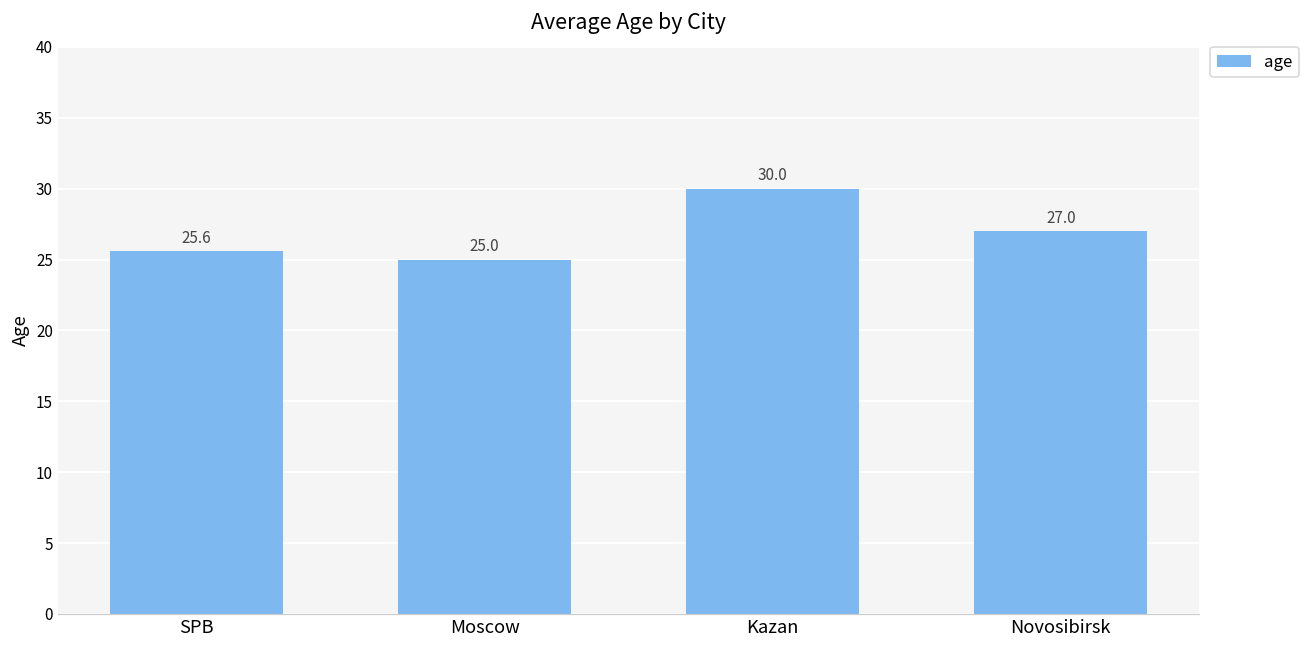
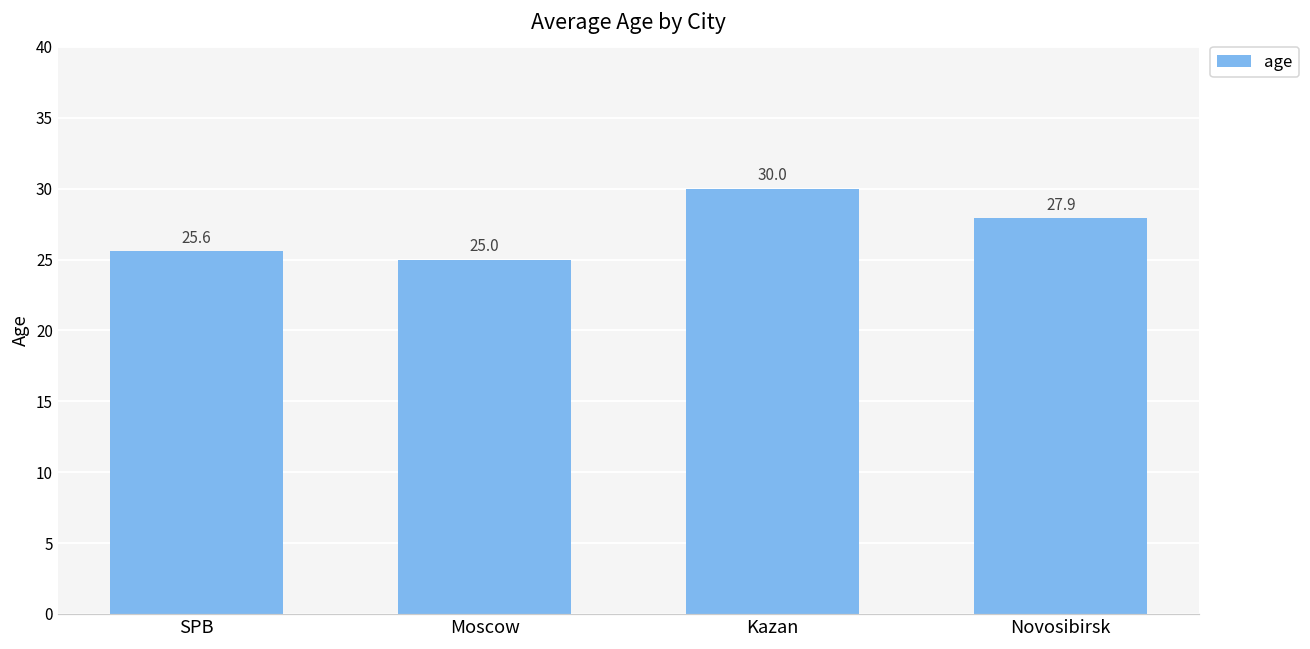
  {
    "SPB": 25.6,
    "Moscow": 25.0,
    "Kazan": 30.0,
-   "Novosibirsk": 27.0
+   "Novosibirsk": 27.9
  }
